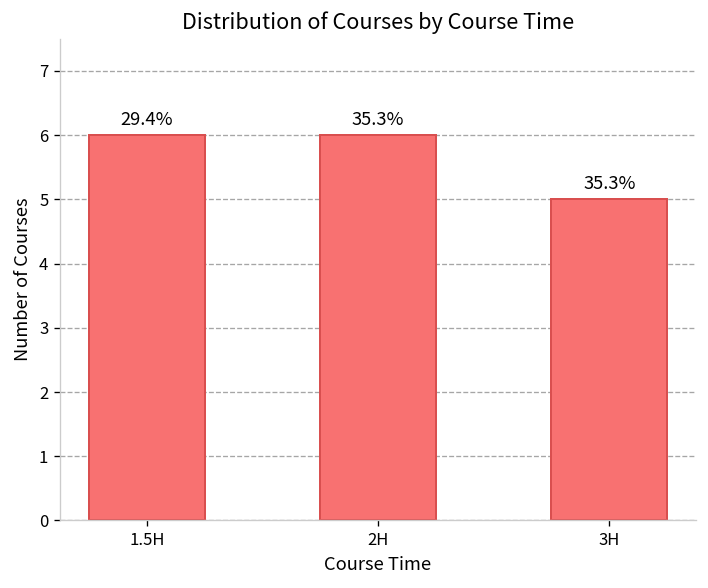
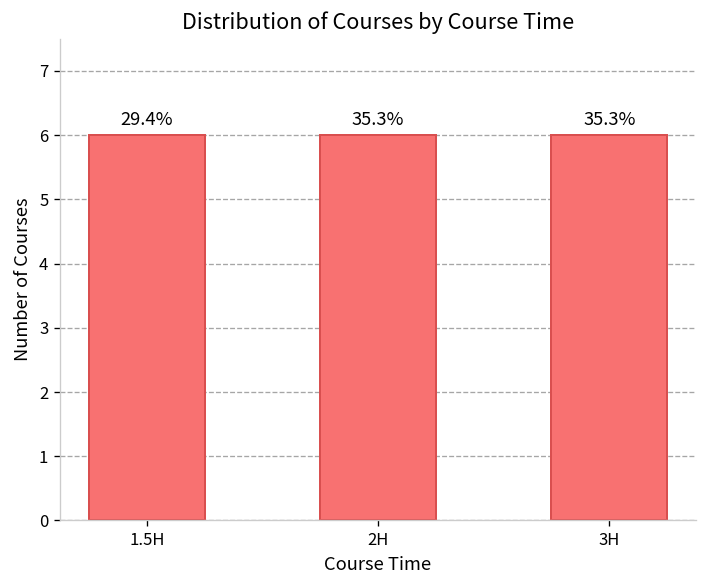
  {
-   "3H": 5
+   "3H": 6
  }
